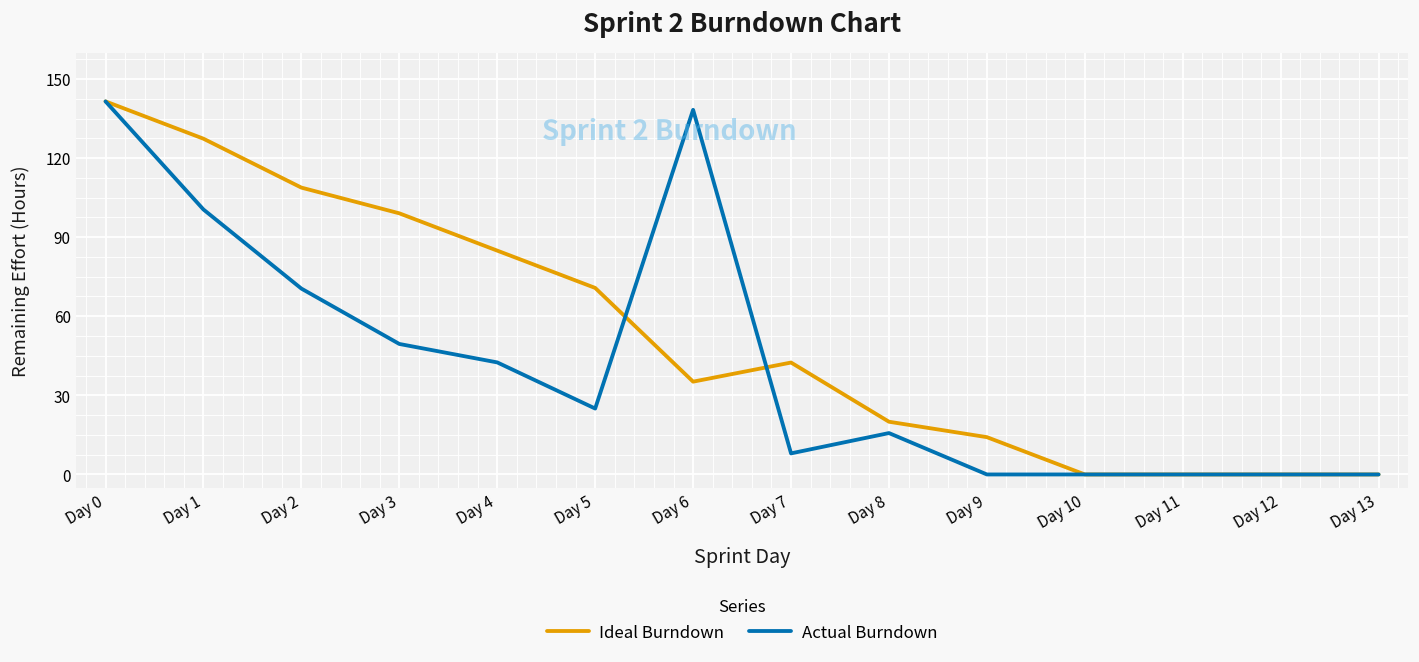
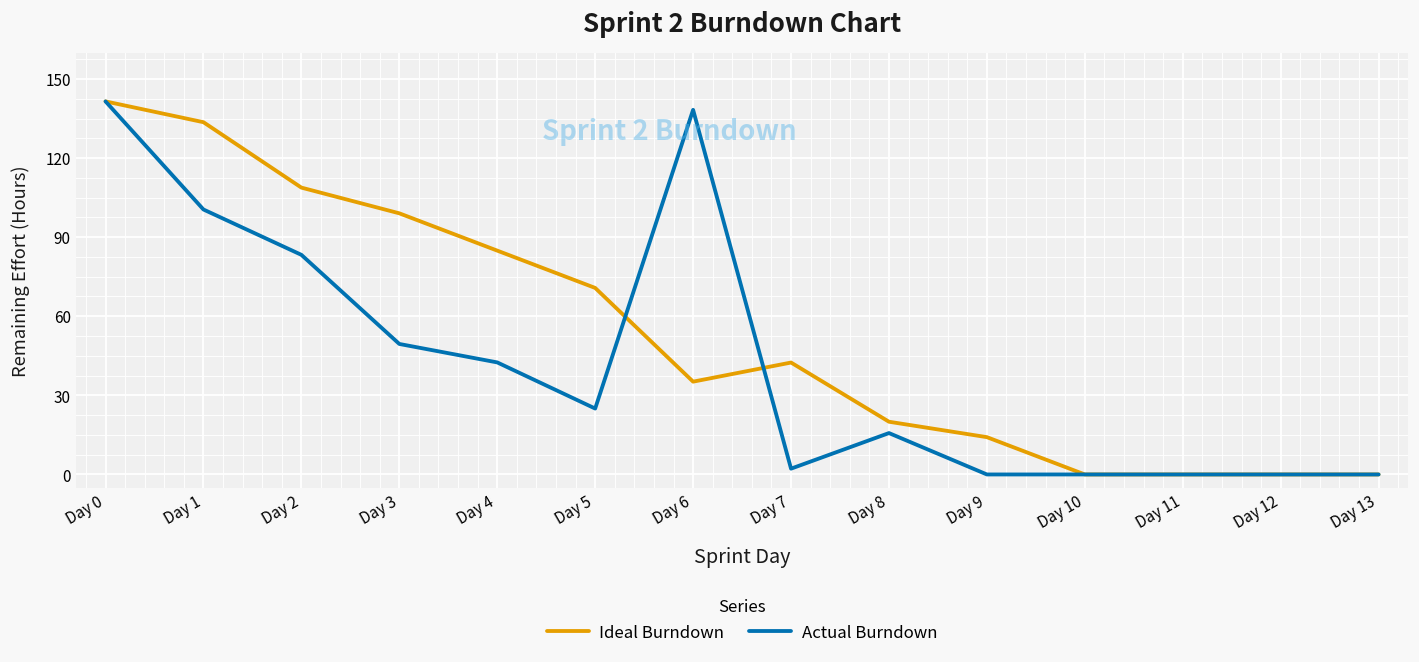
  {
    "Ideal Burndown": {
-     "Day 1": 127,
+     "Day 1": 134,
      "Day 2": 109,
      "Day 3": 99,
      "Day 4": 85,
      "Day 5": 71,
      "Day 6": 35,
      "Day 7": 42,
      "Day 8": 20,
      "Day 9": 14
    },
    "Actual Burndown": {
      "Day 1": 101,
-     "Day 2": 71,
+     "Day 2": 83,
      "Day 3": 50,
      "Day 4": 43,
      "Day 5": 25,
-     "Day 7": 8,
+     "Day 7": 2,
      "Day 8": 16,
      "Day 9": 0
    }
  }
